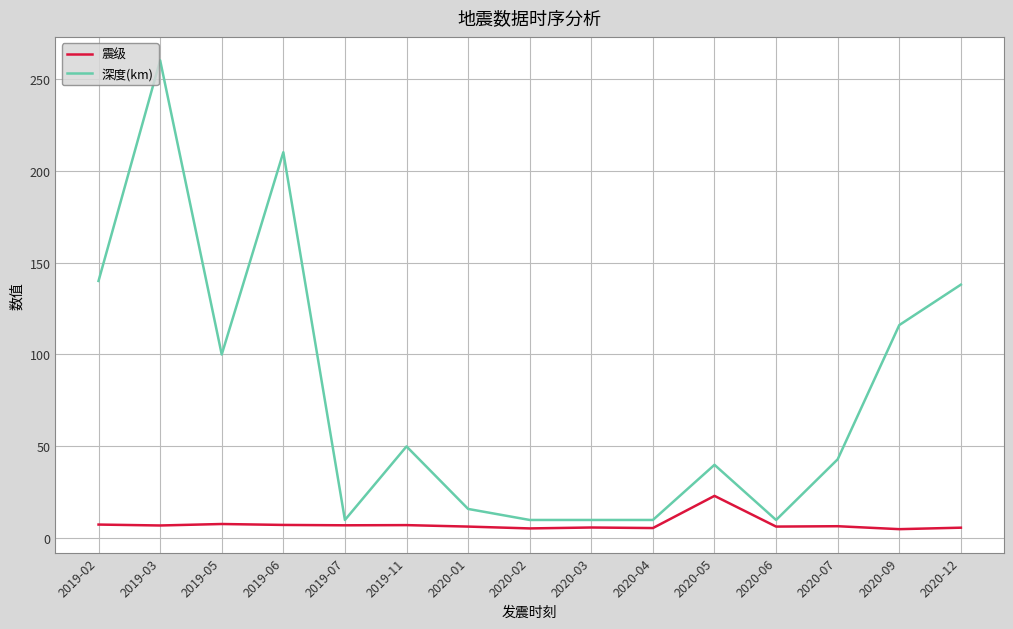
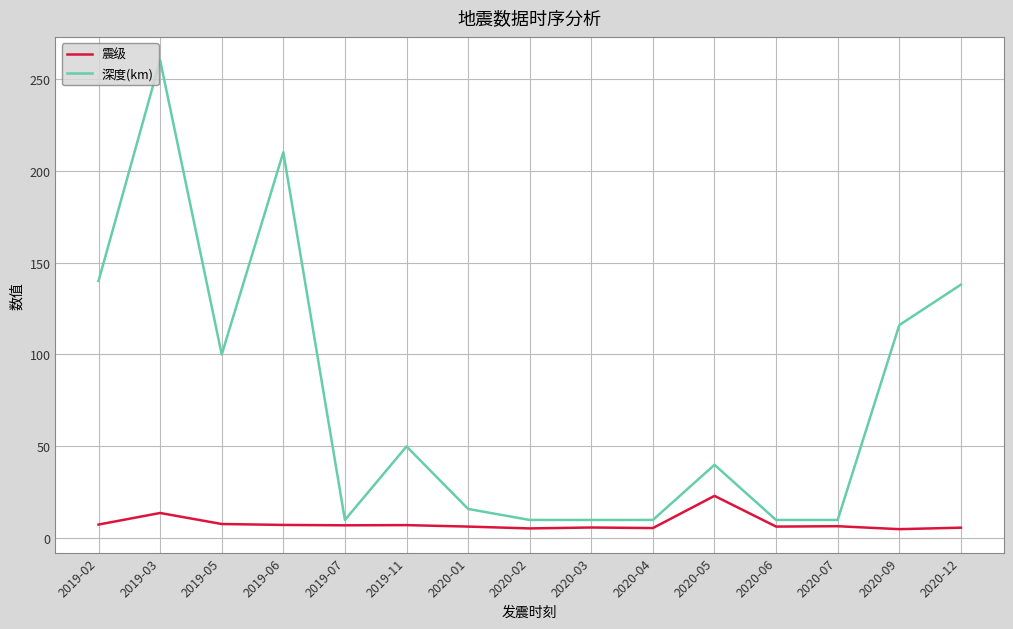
  {
    "震级": {
      "2019-02": 8,
-     "2019-03": 7,
+     "2019-03": 14,
      "2019-05": 8,
      "2019-06": 7,
      "2019-07": 7,
      "2019-11": 7,
      "2020-01": 6,
      "2020-02": 5,
      "2020-03": 6,
      "2020-04": 6,
      "2020-05": 23,
      "2020-06": 6,
      "2020-07": 7,
      "2020-09": 5,
      "2020-12": 6
    },
    "深度(km)": {
      "2019-02": 140,
      "2019-03": 260,
      "2019-05": 100,
      "2019-06": 210,
      "2019-07": 10,
      "2019-11": 50,
      "2020-01": 16,
      "2020-02": 10,
      "2020-03": 10,
      "2020-04": 10,
      "2020-05": 40,
      "2020-06": 10,
-     "2020-07": 43,
+     "2020-07": 10,
      "2020-09": 116,
      "2020-12": 138
    }
  }
